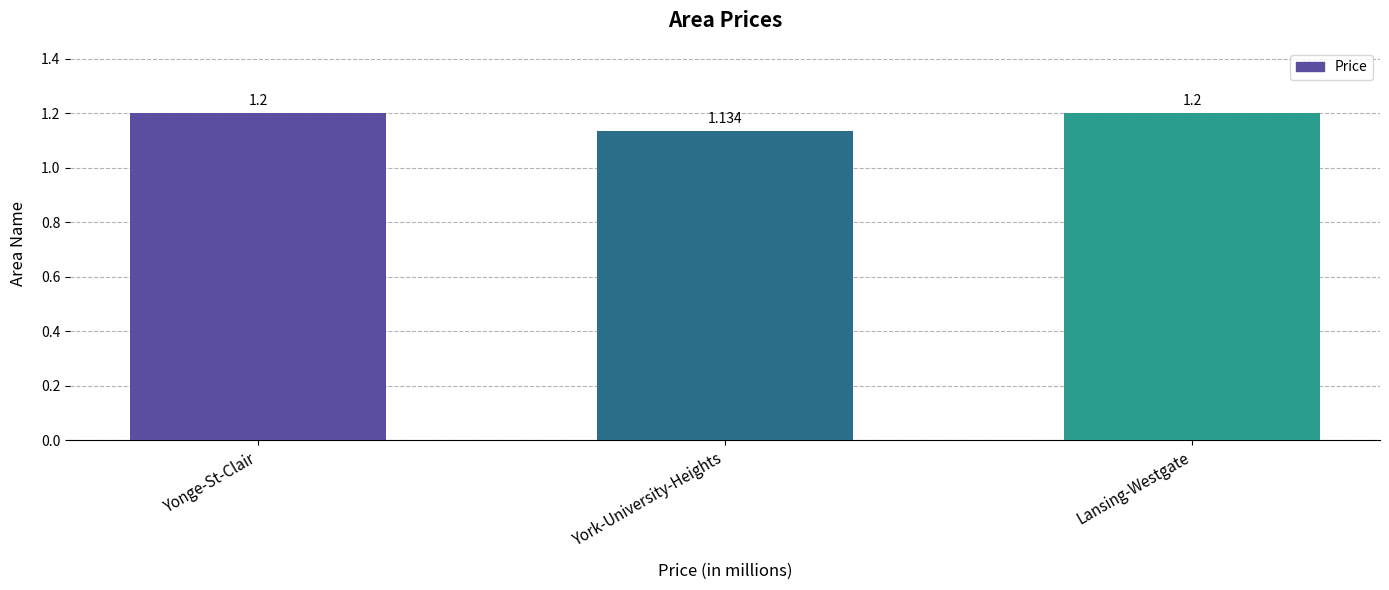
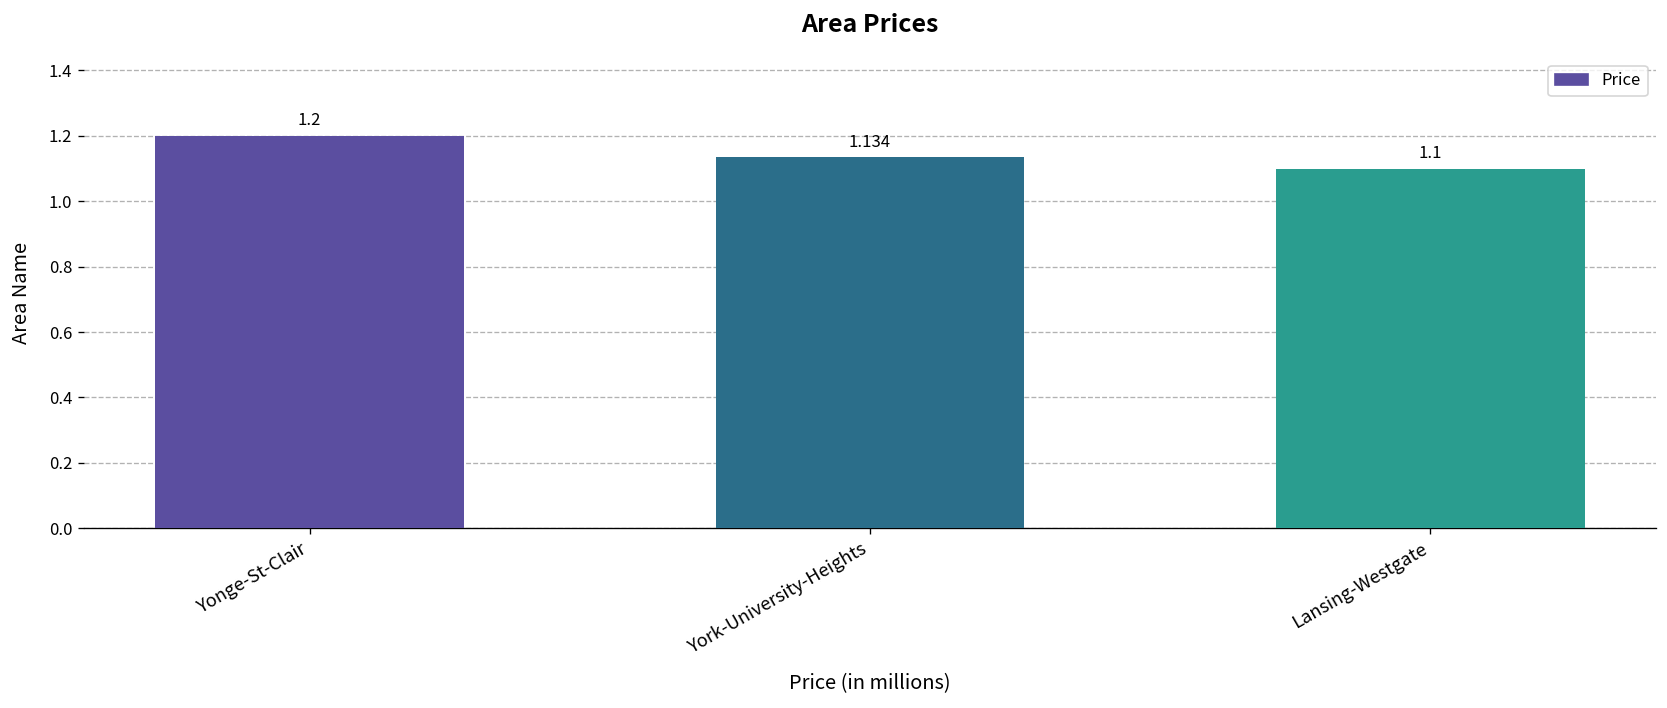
  {
    "Yonge-St-Clair": 1.2,
    "York-University-Heights": 1.134,
-   "Lansing-Westgate": 1.2
+   "Lansing-Westgate": 1.1
  }
